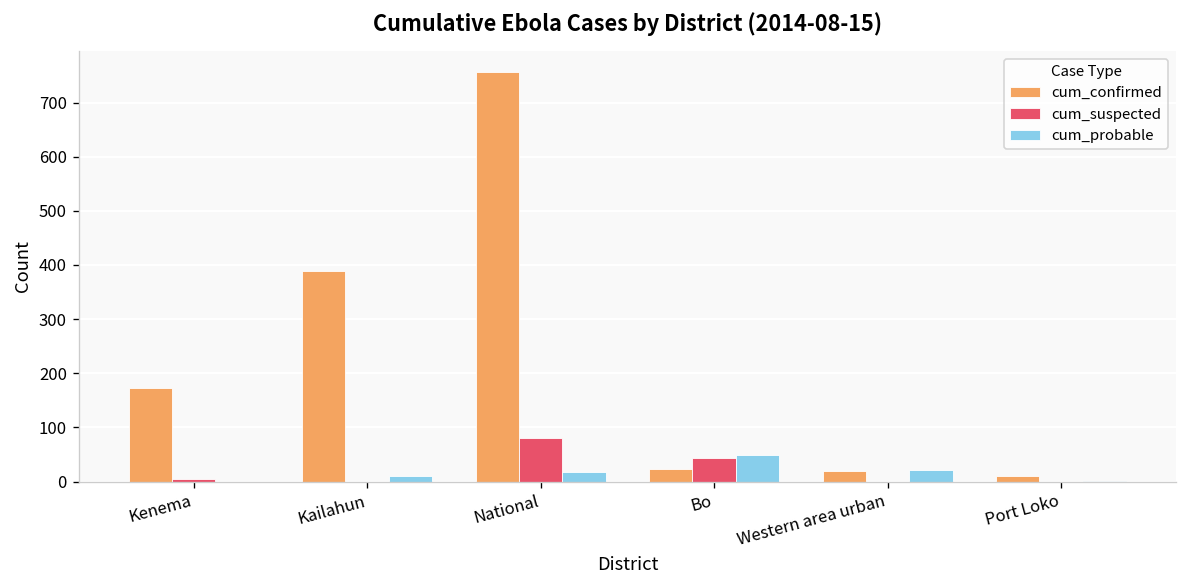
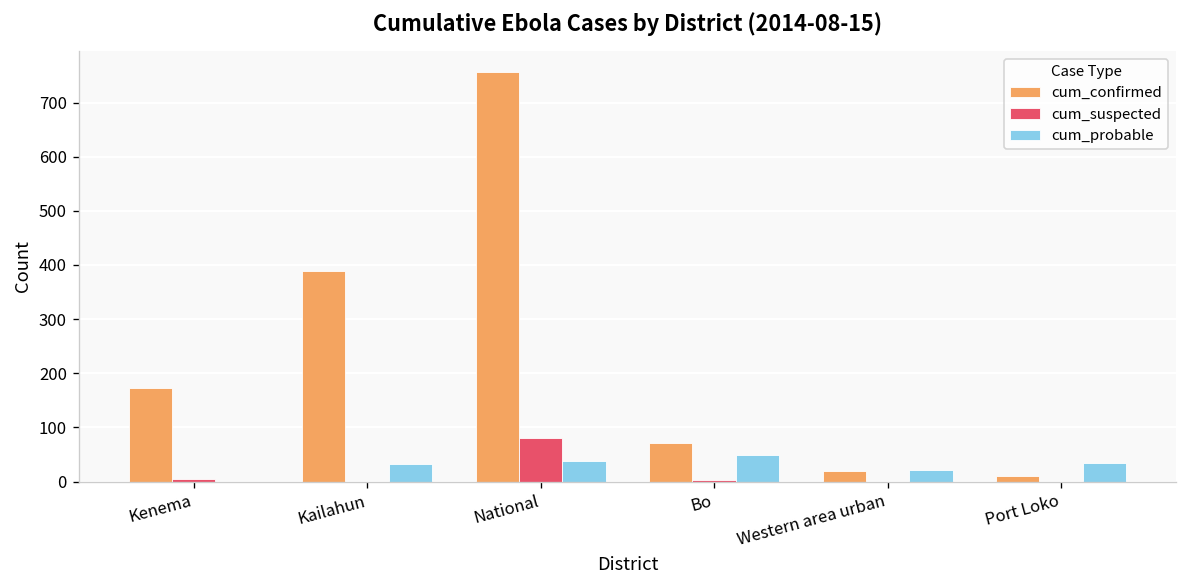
  {
    "cum_confirmed": {
      "Kenema": 170,
      "Kailahun": 390,
      "National": 760,
-     "Bo": 20,
+     "Bo": 70,
      "Western area urban": 20,
      "Port Loko": 10
    },
    "cum_suspected": {
      "Kailahun": 0,
      "National": 80,
-     "Bo": 40,
+     "Bo": 0,
      "Western area urban": 0,
      "Port Loko": 0
    },
    "cum_probable": {
      "Kenema": 0,
-     "Kailahun": 10,
-     "National": 20,
+     "Kailahun": 30,
+     "National": 40,
      "Bo": 50,
      "Western area urban": 20,
-     "Port Loko": 0
+     "Port Loko": 40
    }
  }
